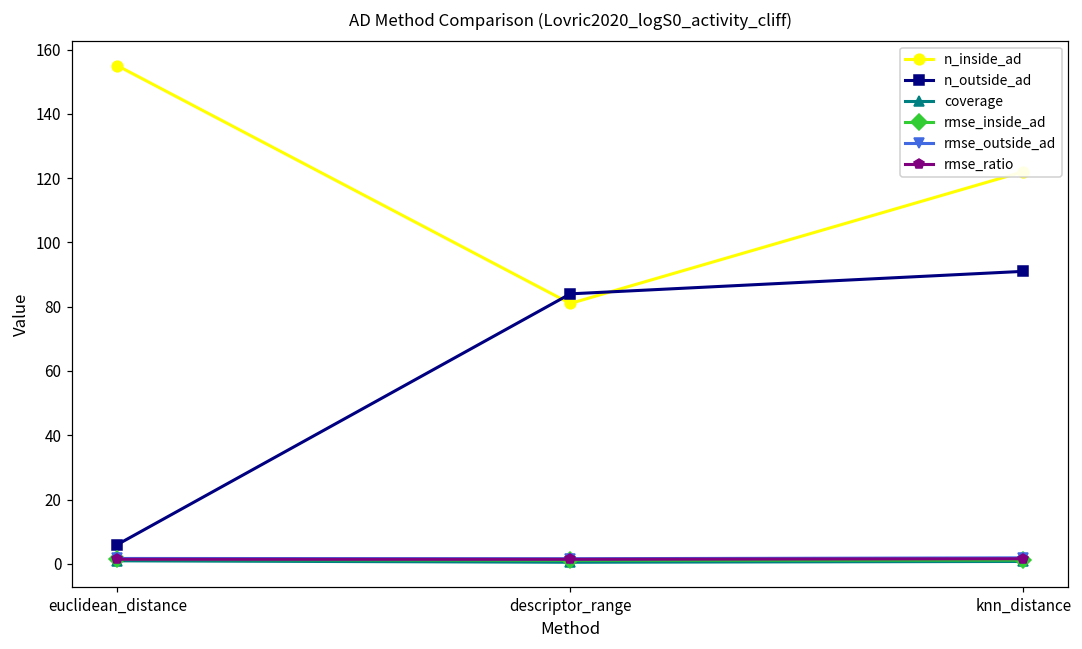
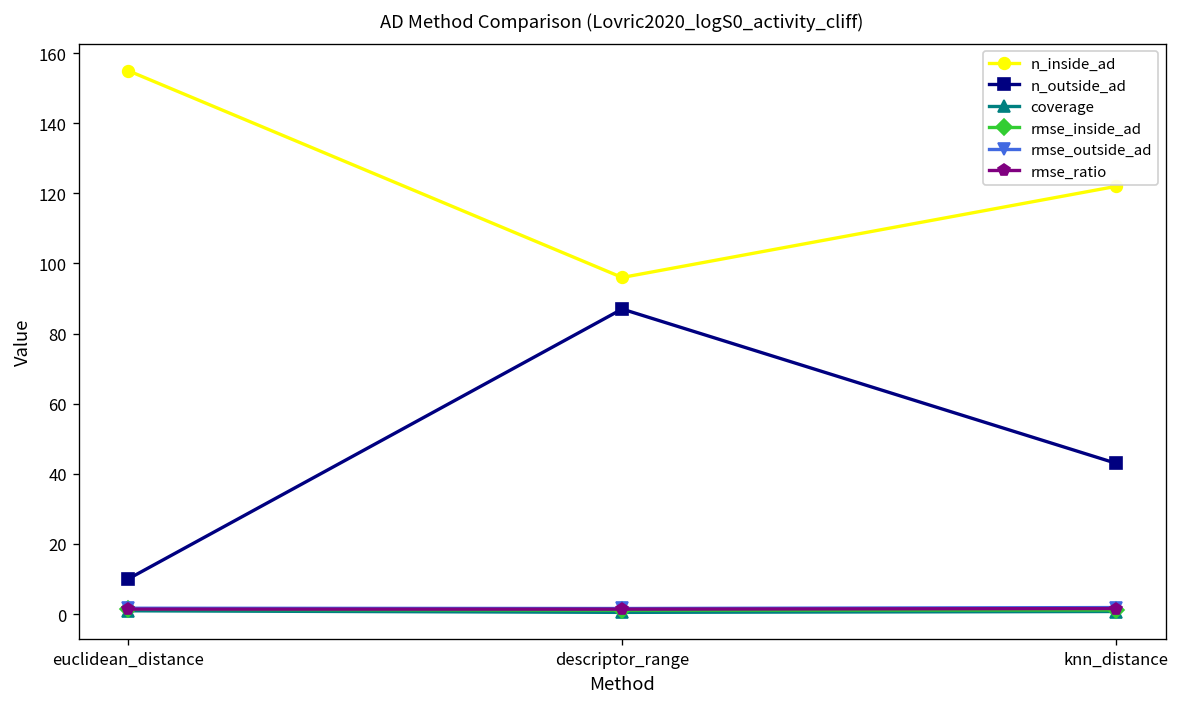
  {
    "n_inside_ad": {
      "euclidean_distance": 155,
-     "descriptor_range": 81
+     "descriptor_range": 96
    },
    "n_outside_ad": {
-     "euclidean_distance": 6,
-     "descriptor_range": 84,
-     "knn_distance": 91
+     "euclidean_distance": 10,
+     "descriptor_range": 87,
+     "knn_distance": 43
    }
  }
